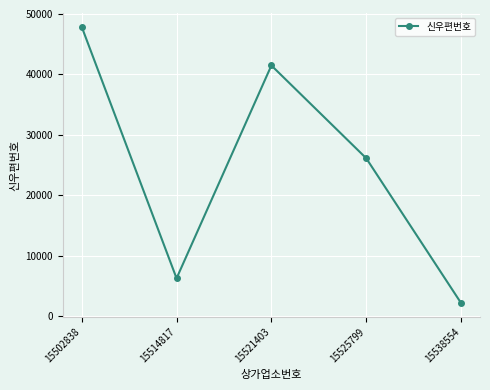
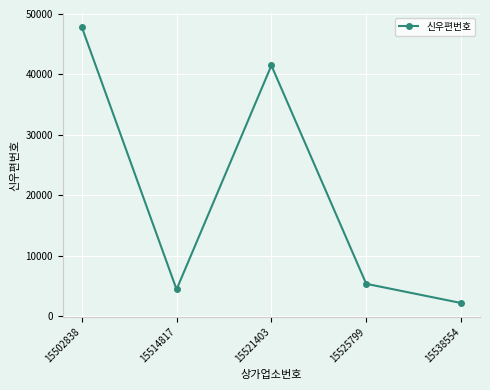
  {
    "15502838": 48000,
-   "15514817": 6000,
+   "15514817": 4000,
    "15521403": 41000,
-   "15525799": 26000,
+   "15525799": 5000,
    "15538554": 2000
  }
